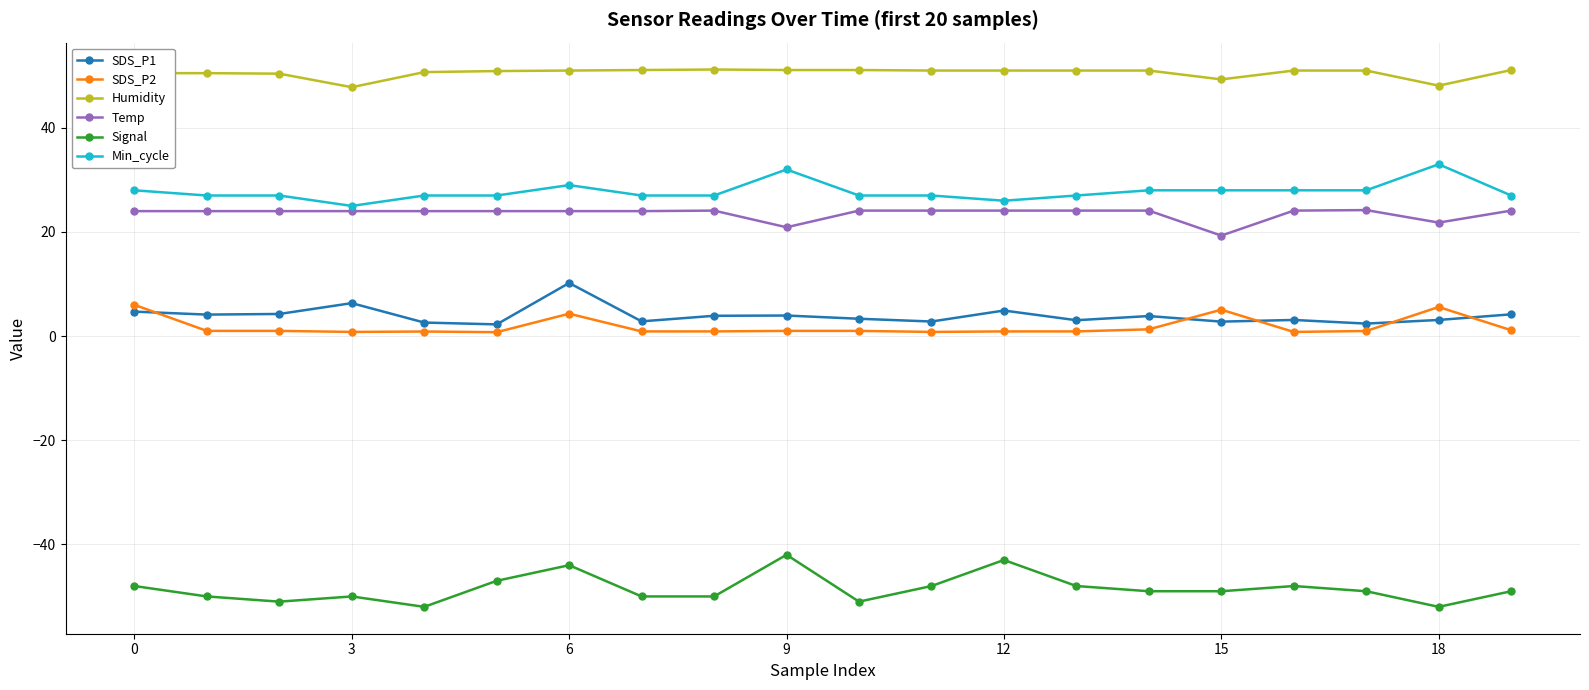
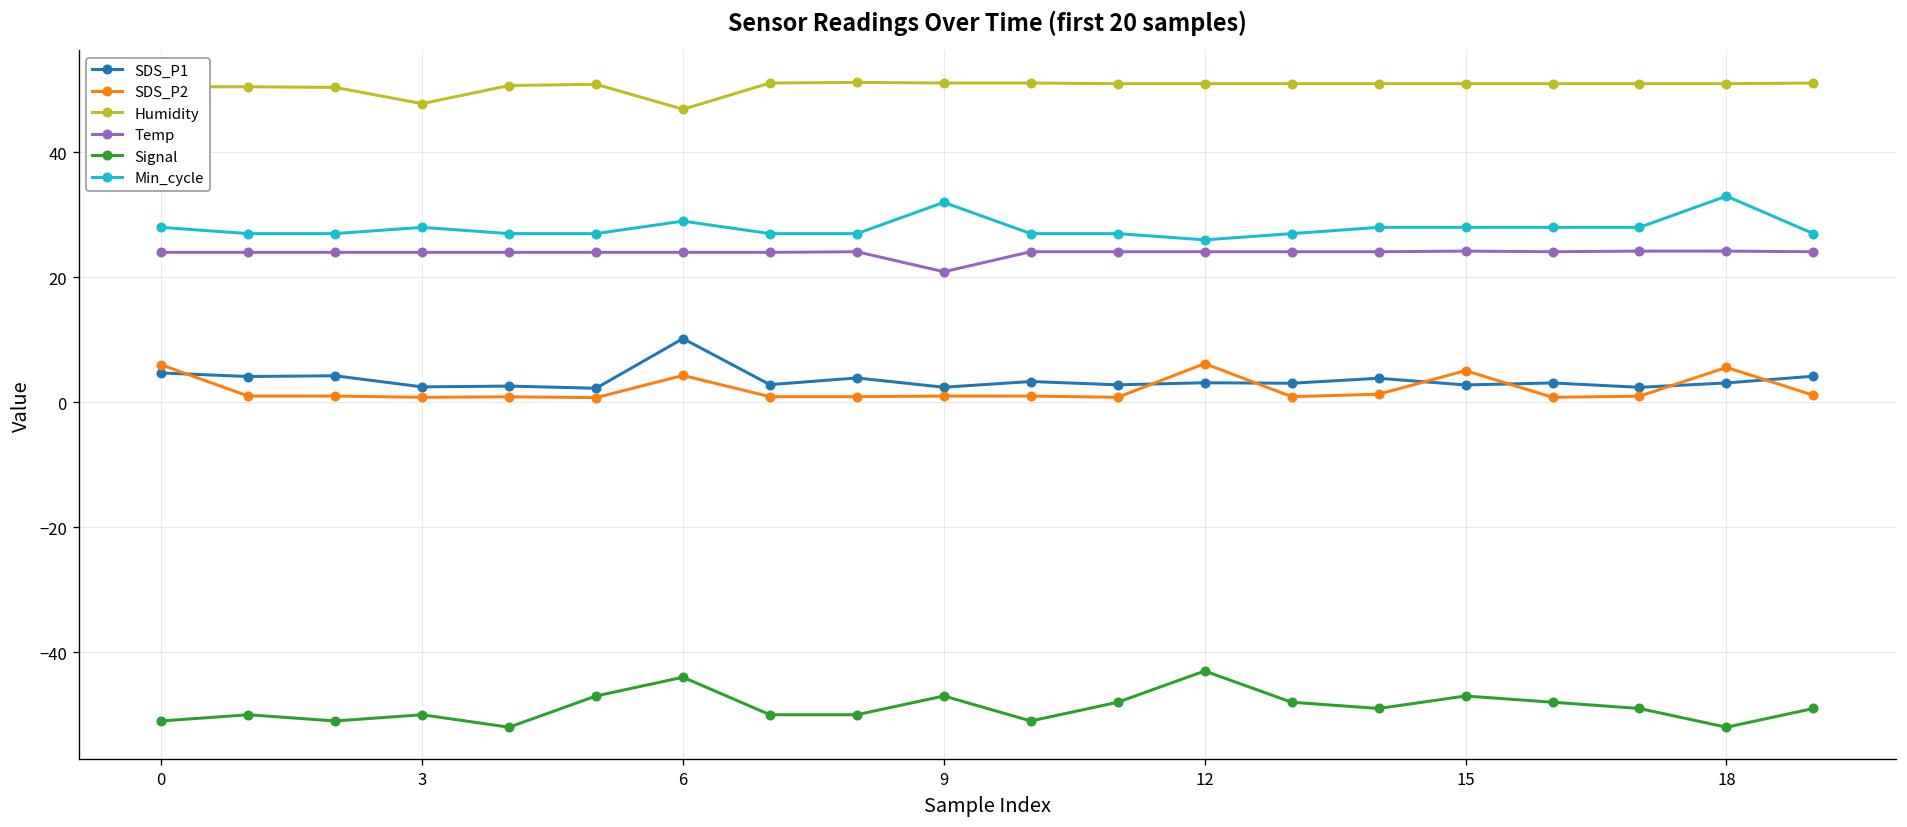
  {
    "SDS_P1": {
      "0": 5,
-     "3": 6,
+     "3": 2,
      "6": 10,
-     "9": 4,
-     "12": 5,
+     "9": 2,
+     "12": 3,
      "15": 3,
      "18": 3
    },
    "SDS_P2": {
      "0": 6,
      "3": 1,
      "6": 4,
      "9": 1,
-     "12": 1,
+     "12": 6,
      "15": 5,
      "18": 6
    },
    "Humidity": {
      "3": 48,
-     "6": 51,
+     "6": 47,
      "9": 51,
      "12": 51,
-     "15": 49,
-     "18": 48
+     "15": 51,
+     "18": 51
    },
    "Temp": {
      "0": 24,
      "3": 24,
      "6": 24,
      "9": 21,
      "12": 24,
-     "15": 19,
-     "18": 22
+     "15": 24,
+     "18": 24
    },
    "Signal": {
-     "0": -48,
+     "0": -51,
      "3": -50,
      "6": -44,
-     "9": -42,
+     "9": -47,
      "12": -43,
-     "15": -49,
+     "15": -47,
      "18": -52
    },
    "Min_cycle": {
      "0": 28,
-     "3": 25,
+     "3": 28,
      "6": 29,
      "9": 32,
      "12": 26,
      "15": 28,
      "18": 33
    }
  }
